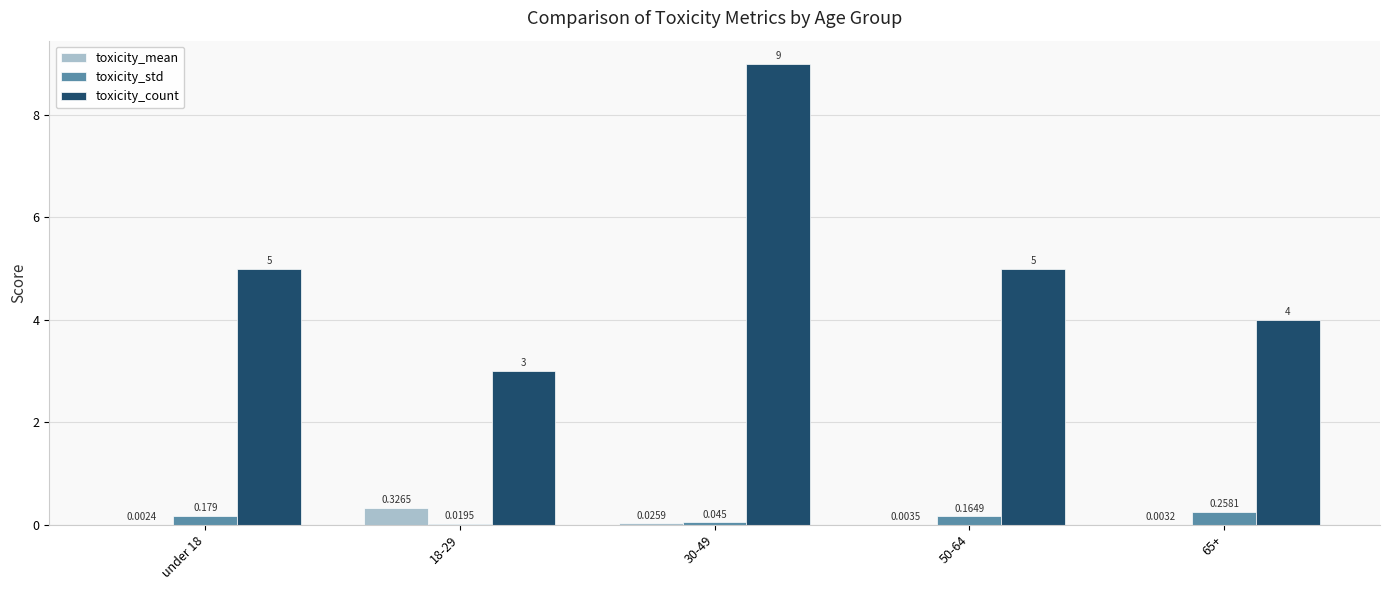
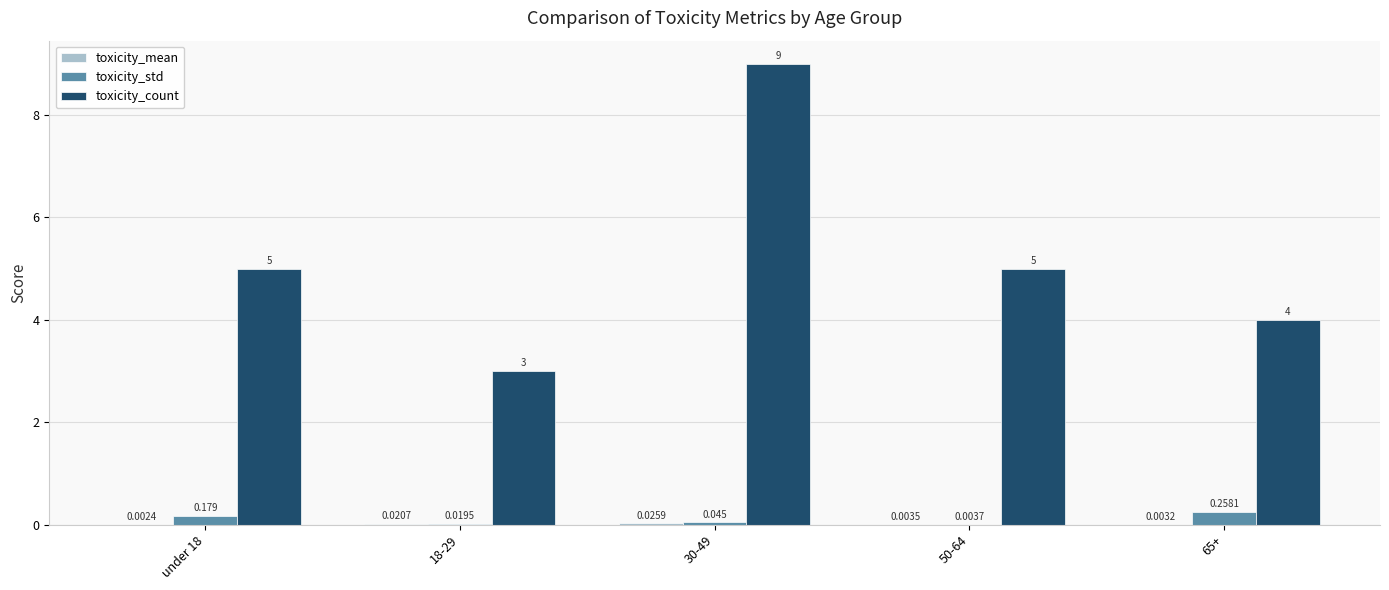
  {
    "toxicity_mean": {
      "under 18": 0.0024,
-     "18-29": 0.3265,
+     "18-29": 0.0207,
      "30-49": 0.0259,
      "50-64": 0.0035,
      "65+": 0.0032
    },
    "toxicity_std": {
      "under 18": 0.179,
      "18-29": 0.0195,
      "30-49": 0.045,
-     "50-64": 0.1649,
+     "50-64": 0.0037,
      "65+": 0.2581
    },
    "toxicity_count": {
      "under 18": 5,
      "18-29": 3,
      "30-49": 9,
      "50-64": 5,
      "65+": 4
    }
  }
